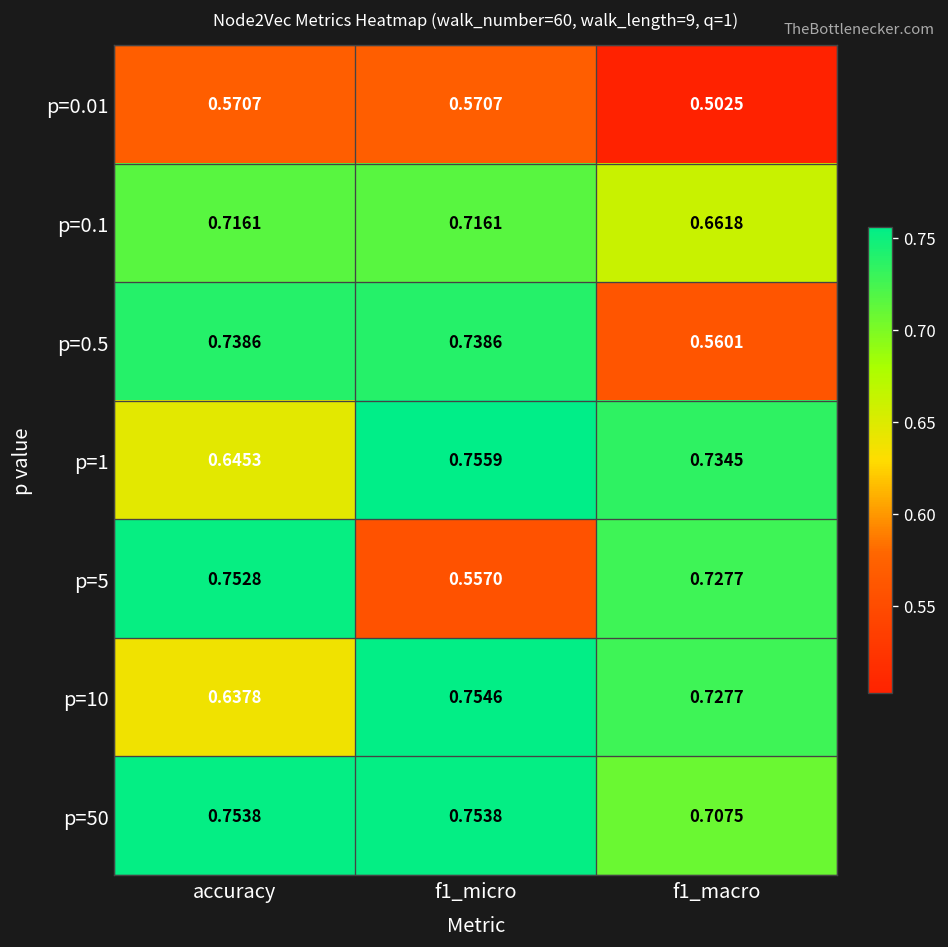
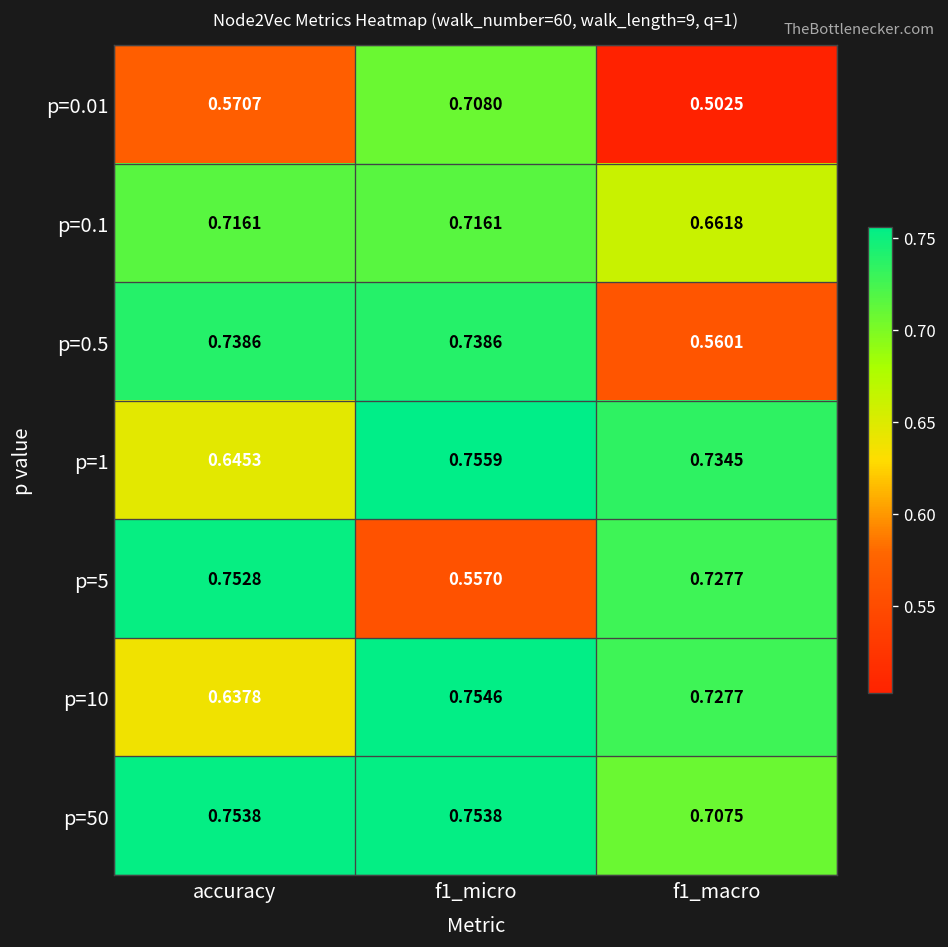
  {
    "p=0.01": {
      "accuracy": 0.5707,
-     "f1_micro": 0.5707,
+     "f1_micro": 0.7080,
      "f1_macro": 0.5025
    },
    "p=0.1": {
      "accuracy": 0.7161,
      "f1_micro": 0.7161,
      "f1_macro": 0.6618
    },
    "p=0.5": {
      "accuracy": 0.7386,
      "f1_micro": 0.7386,
      "f1_macro": 0.5601
    },
    "p=1": {
      "accuracy": 0.6453,
      "f1_micro": 0.7559,
      "f1_macro": 0.7345
    },
    "p=5": {
      "accuracy": 0.7528,
      "f1_micro": 0.5570,
      "f1_macro": 0.7277
    },
    "p=10": {
      "accuracy": 0.6378,
      "f1_micro": 0.7546,
      "f1_macro": 0.7277
    },
    "p=50": {
      "accuracy": 0.7538,
      "f1_micro": 0.7538,
      "f1_macro": 0.7075
    }
  }
